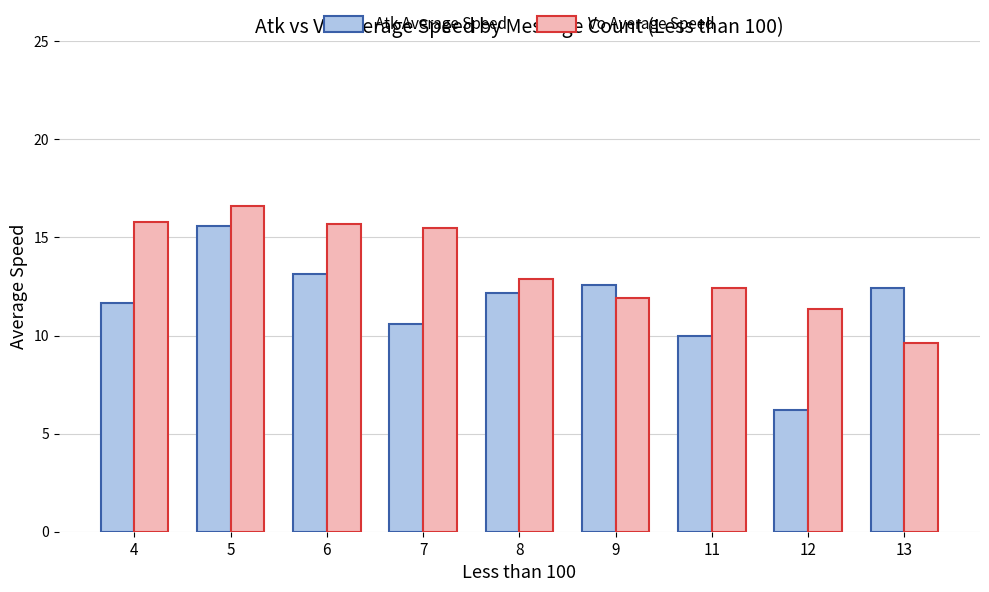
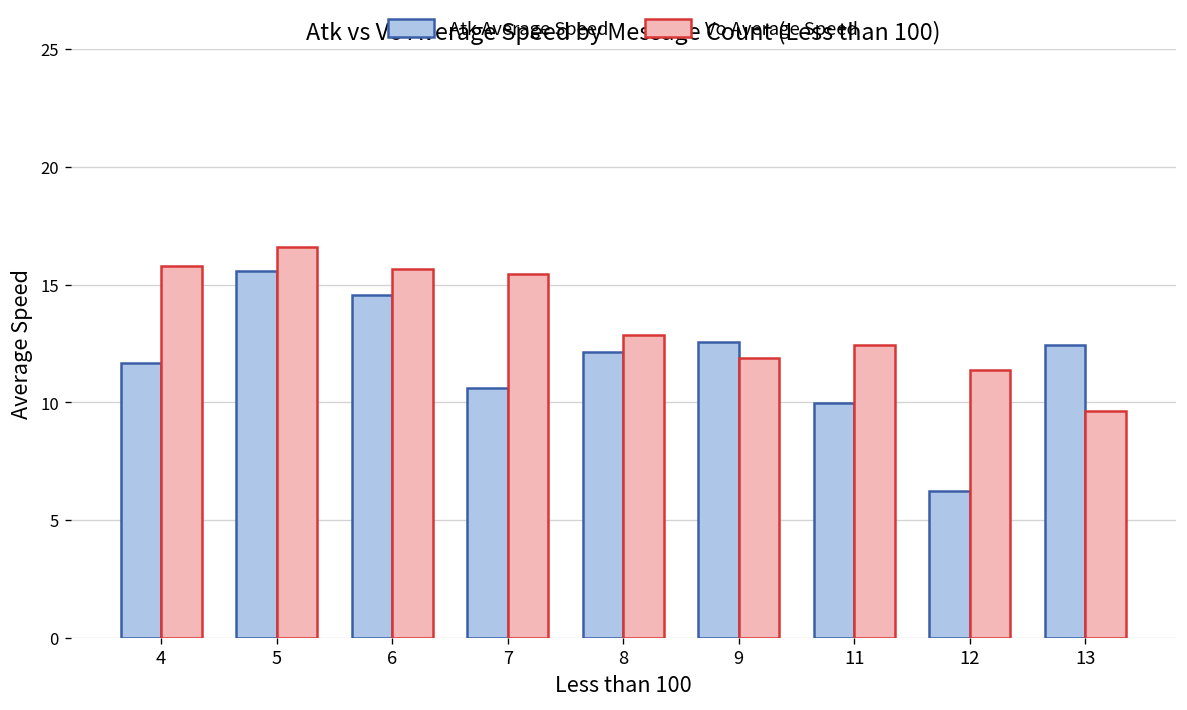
  {
    "Atk Average Speed": {
      "4": 11.7,
      "5": 15.6,
-     "6": 13.2,
+     "6": 14.5,
      "7": 10.6,
      "8": 12.2,
      "9": 12.6,
      "11": 10.0,
      "12": 6.2,
      "13": 12.4
    },
    "Vo Average Speed": {
      "4": 15.8,
      "5": 16.6,
      "6": 15.7,
      "7": 15.5,
      "8": 12.9,
      "9": 11.9,
      "11": 12.4,
      "12": 11.4,
      "13": 9.6
    }
  }
